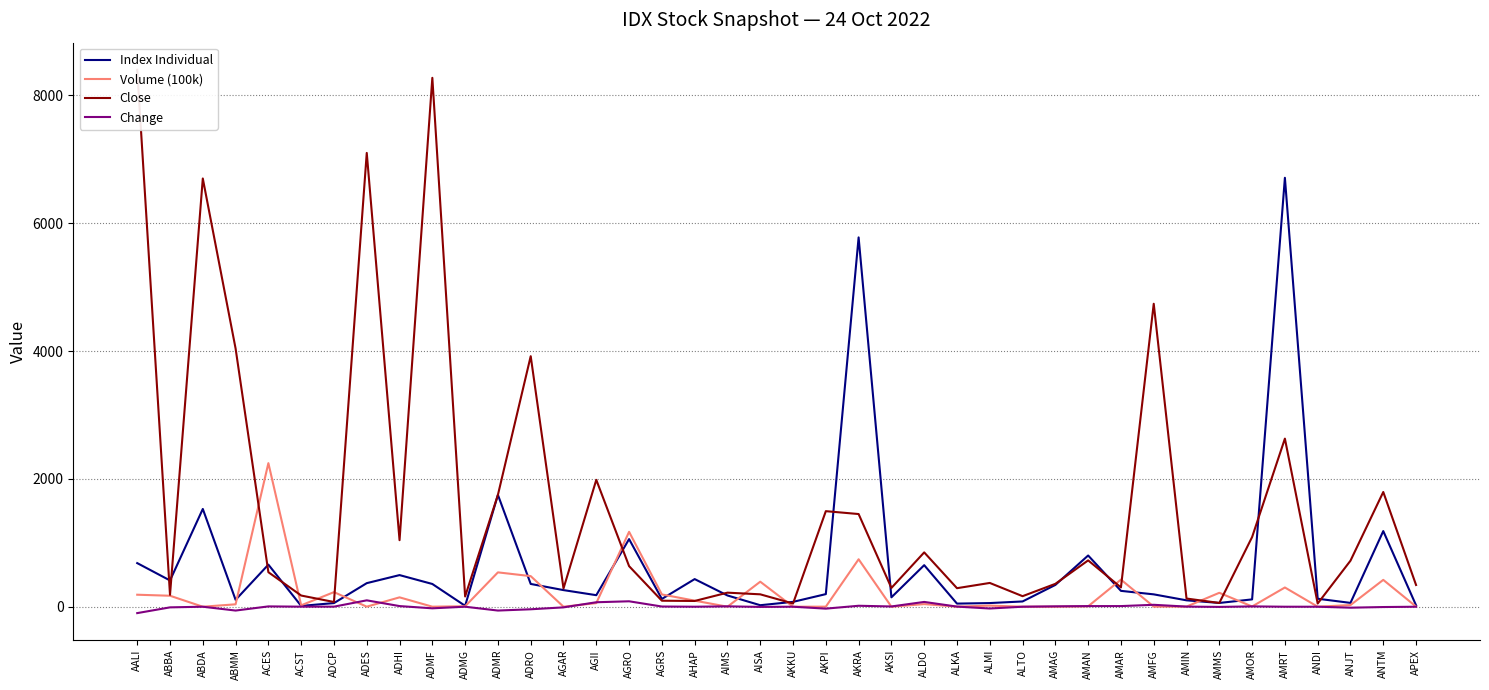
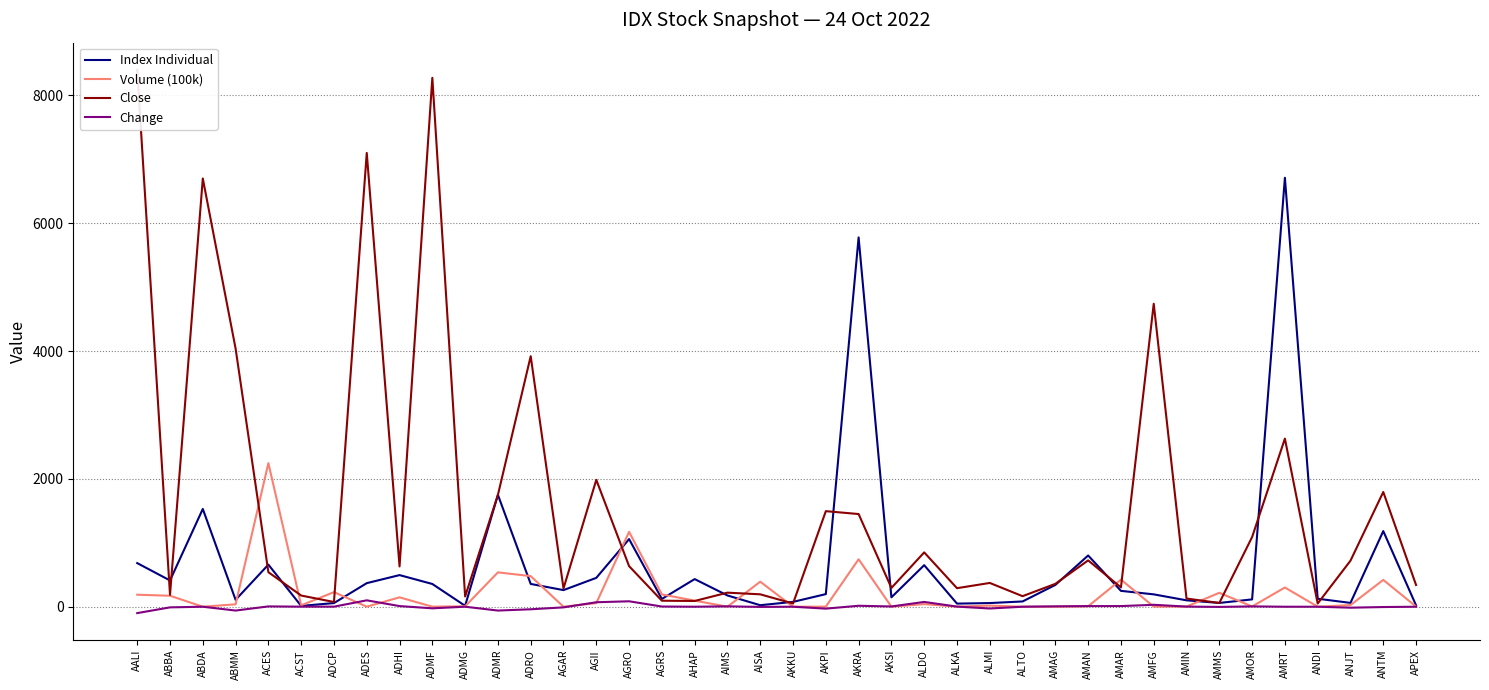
  {
    "Index Individual": {
      "AALI": 700,
      "ABBA": 400,
      "ABDA": 1500,
      "ABMM": 100,
      "ACES": 700,
      "ADES": 400,
      "ADHI": 500,
      "ADMF": 400,
      "ADRO": 400,
-     "AGII": 200,
+     "AGII": 500,
      "AGRO": 1100,
      "AHAP": 400,
      "AIMS": 200,
      "AKPI": 200,
      "AKRA": 5800,
      "AKSI": 100,
      "ALDO": 700,
      "ALKA": 0,
      "ALTO": 100,
      "AMAN": 800,
      "AMAR": 200,
      "AMFG": 200,
      "AMOR": 100,
      "AMRT": 6700,
      "ANDI": 100,
      "ANTM": 1200
    },
    "Volume (100k)": {
      "AALI": 200,
      "ABMM": 0,
      "ACES": 2200,
      "ADCP": 200,
      "ADES": 0,
      "ADHI": 100,
      "ADMR": 500,
      "ADRO": 500,
      "AGRO": 1200,
      "AGRS": 200,
      "AISA": 400,
      "AKRA": 700,
      "AMAR": 400,
      "AMMS": 200,
      "AMRT": 300,
      "ANTM": 400
    },
    "Close": {
      "ABDA": 6700,
      "ABMM": 4000,
      "ACES": 500,
      "ACST": 200,
      "ADES": 7100,
-     "ADHI": 1000,
+     "ADHI": 600,
      "ADMF": 8300,
      "ADMG": 200,
      "ADRO": 3900,
      "AGII": 2000,
      "AGRO": 600,
      "AIMS": 200,
      "AISA": 200,
      "AKPI": 1500,
      "AKRA": 1500,
      "AKSI": 300,
      "ALDO": 900,
      "ALKA": 300,
      "ALMI": 400,
      "ALTO": 200,
      "AMAN": 700,
      "AMAR": 300,
      "AMFG": 4700,
      "AMOR": 1100,
      "AMRT": 2600,
      "ANDI": 100,
      "ANJT": 700,
      "ANTM": 1800,
      "APEX": 300
    },
    "Change": {
      "AALI": -100,
      "ABBA": 0,
      "ABMM": -100,
      "ACES": 0,
      "ADCP": 0,
      "ADES": 100,
      "ADHI": 0,
      "ADMR": -100,
      "ADRO": 0,
      "AGRO": 100,
      "AGRS": 0,
      "AHAP": 0,
      "AKRA": 0,
      "ALMI": 0,
      "AMAR": 0,
      "AMMS": 0,
      "AMRT": 0,
      "ANJT": 0,
      "ANTM": 0
    }
  }
